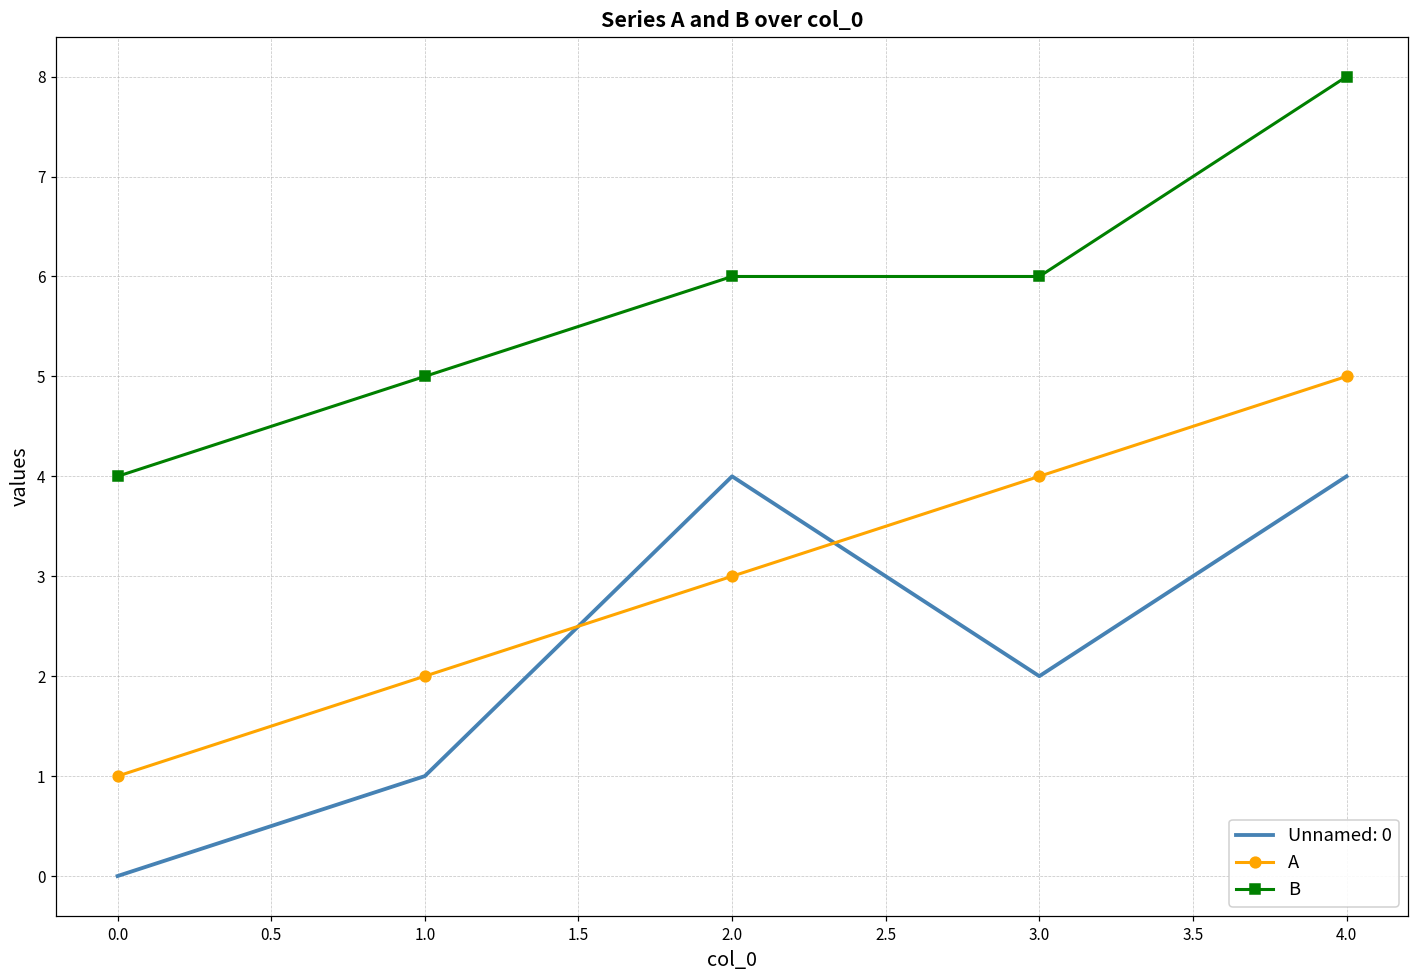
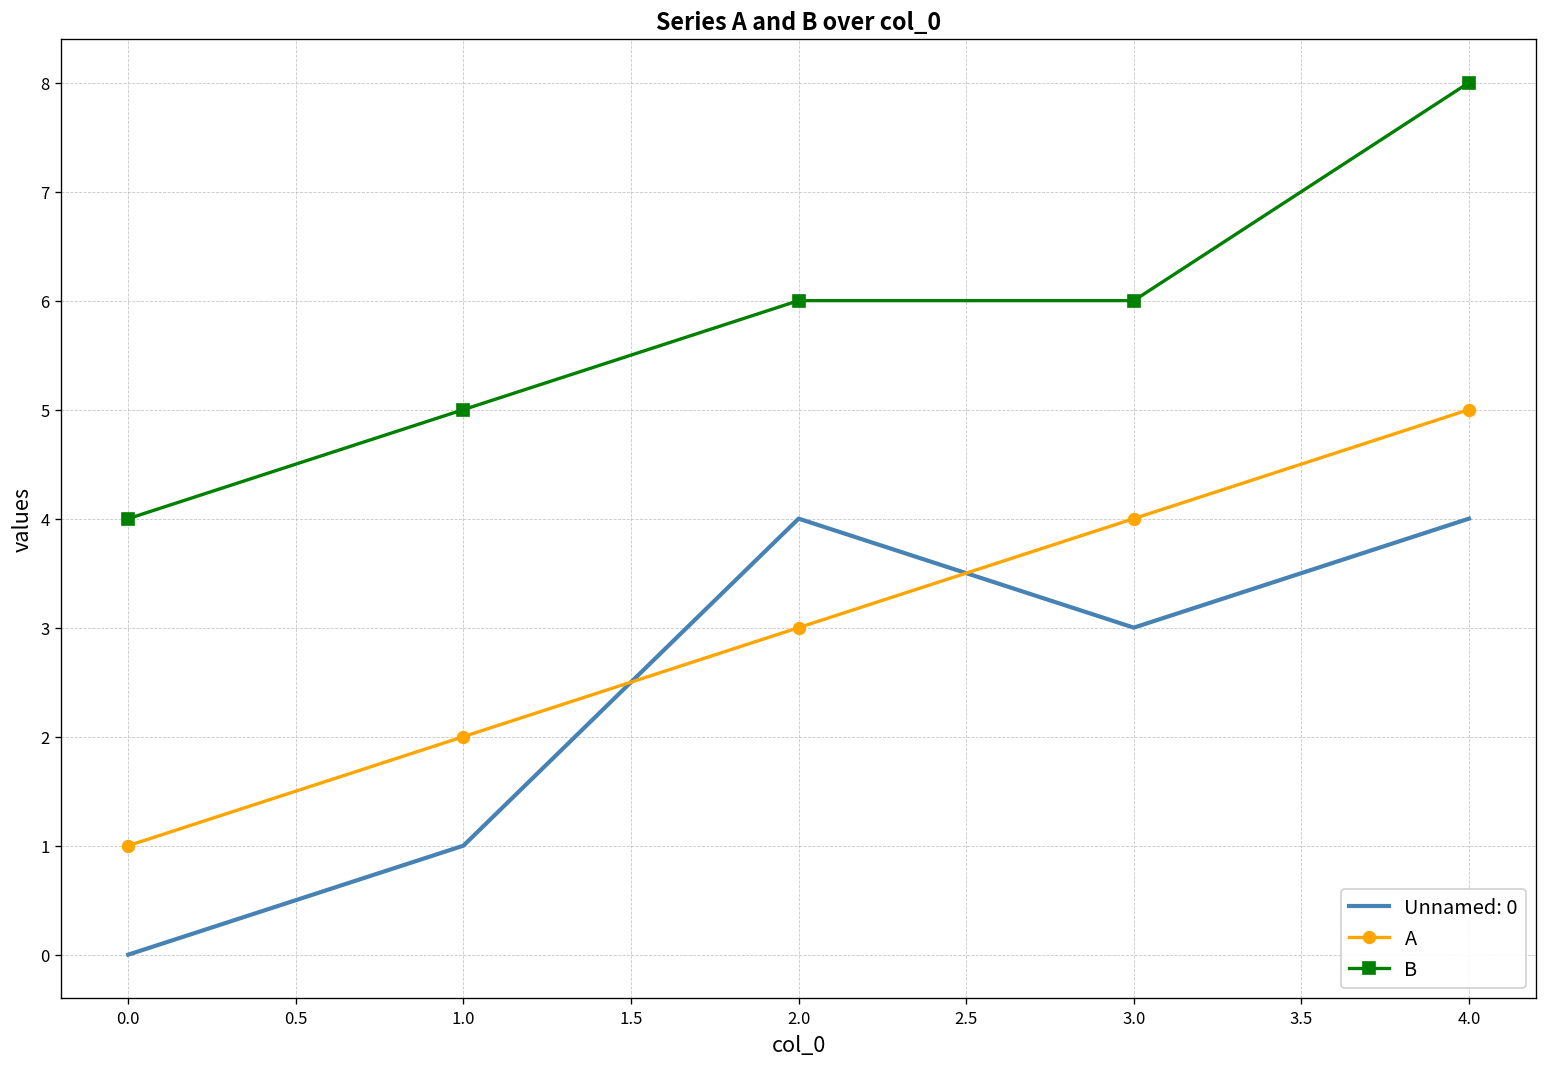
  {
    "Unnamed: 0": {
      "0.0": 0,
      "1.0": 1,
      "2.0": 4,
-     "3.0": 2,
+     "3.0": 3,
      "4.0": 4
    },
    "A": {
      "0.0": 1,
      "1.0": 2,
      "2.0": 3,
      "3.0": 4,
      "4.0": 5
    },
    "B": {
      "0.0": 4,
      "1.0": 5,
      "2.0": 6,
      "3.0": 6,
      "4.0": 8
    }
  }
